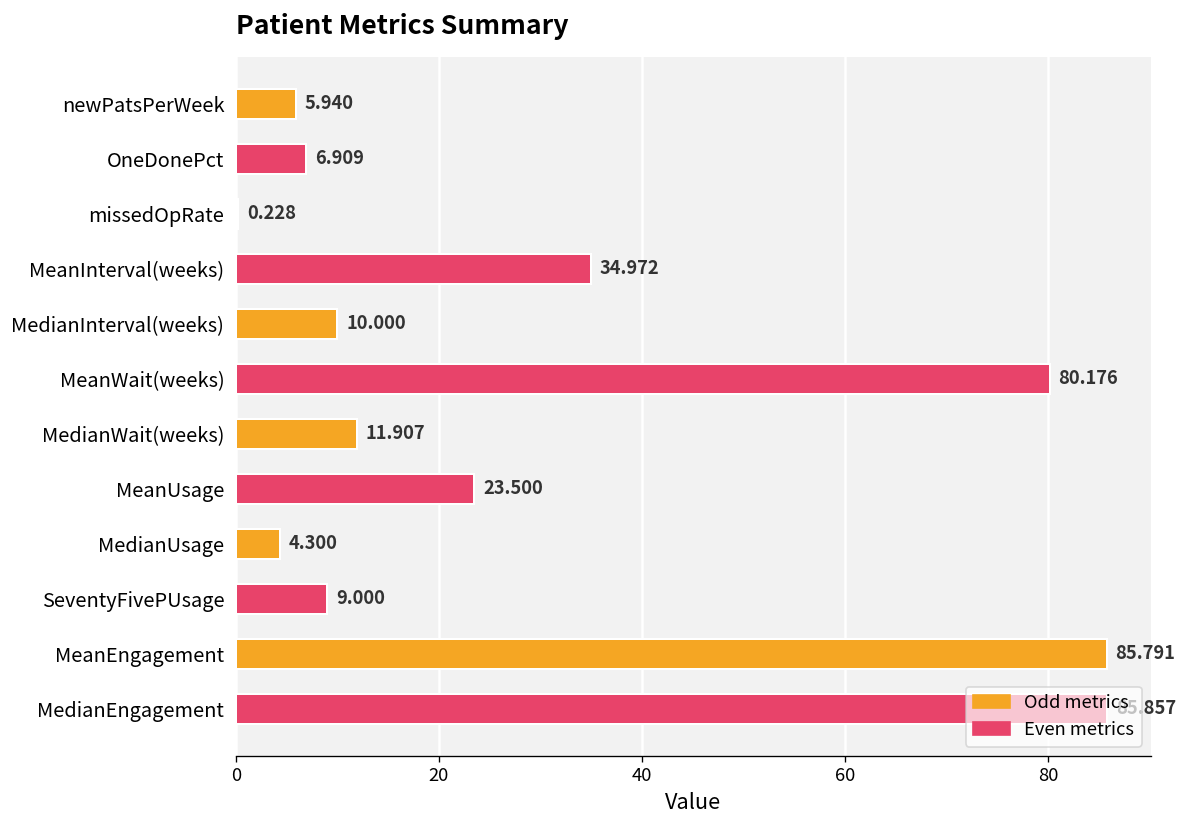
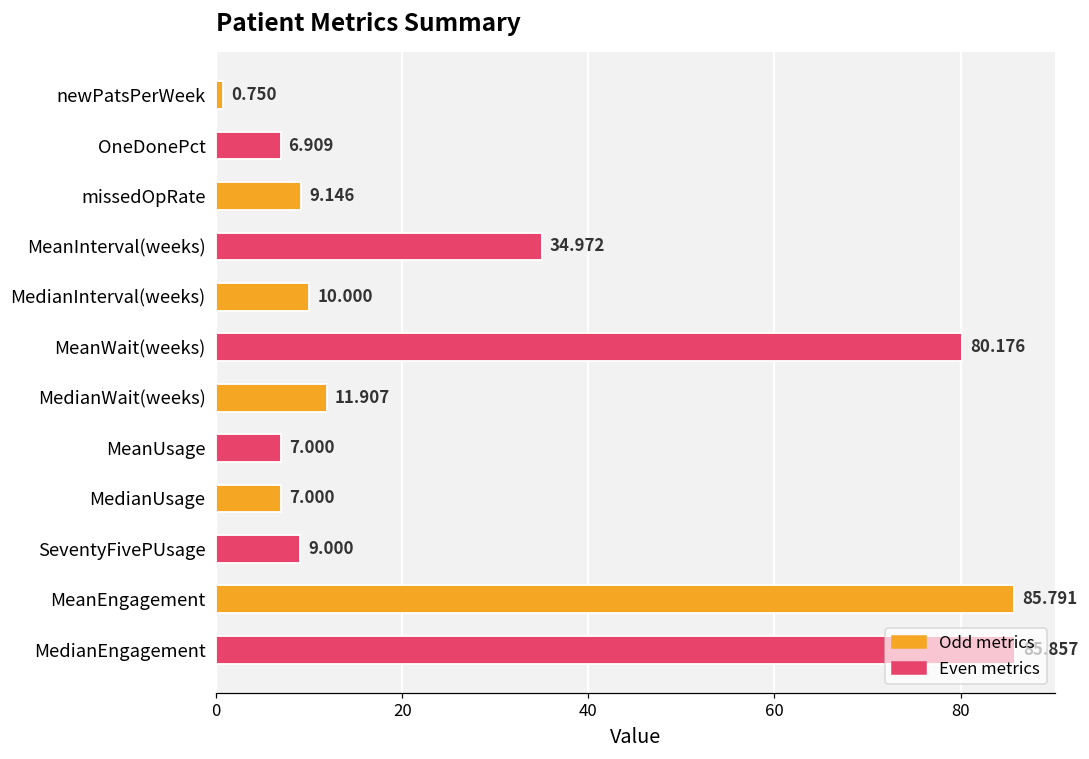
  {
-   "newPatsPerWeek": 5.940,
+   "newPatsPerWeek": 0.750,
    "OneDonePct": 6.909,
-   "missedOpRate": 0.228,
+   "missedOpRate": 9.146,
    "MeanInterval(weeks)": 34.972,
    "MedianInterval(weeks)": 10.000,
    "MeanWait(weeks)": 80.176,
    "MedianWait(weeks)": 11.907,
-   "MeanUsage": 23.500,
-   "MedianUsage": 4.300,
+   "MeanUsage": 7.000,
+   "MedianUsage": 7.000,
    "SeventyFivePUsage": 9.000,
    "MeanEngagement": 85.791
  }
